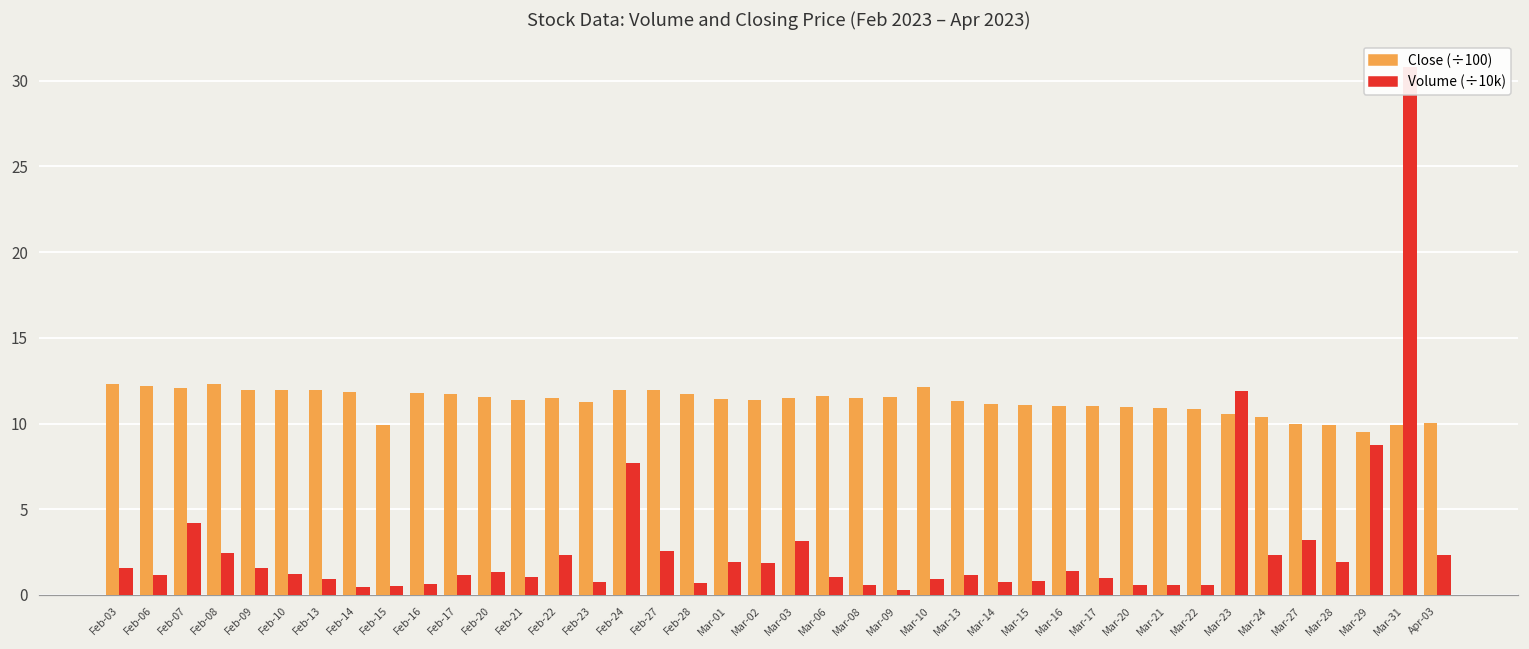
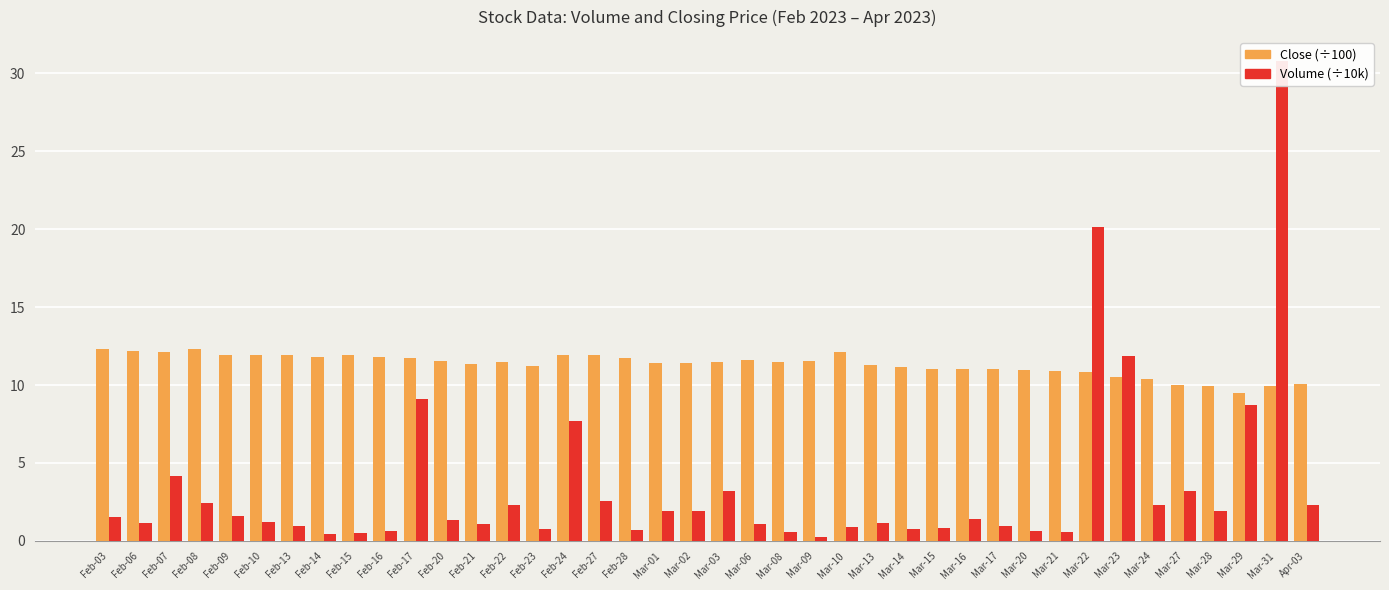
  {
    "Close (÷100)": {
      "Feb-03": 12.3,
      "Feb-06": 12.2,
      "Feb-07": 12.1,
      "Feb-08": 12.3,
      "Feb-09": 11.9,
      "Feb-10": 12.0,
      "Feb-13": 11.9,
      "Feb-14": 11.8,
-     "Feb-15": 9.9,
+     "Feb-15": 11.9,
      "Feb-16": 11.8,
      "Feb-17": 11.7,
      "Feb-20": 11.6,
      "Feb-21": 11.3,
      "Feb-22": 11.5,
      "Feb-23": 11.2,
      "Feb-24": 11.9,
      "Feb-27": 11.9,
      "Feb-28": 11.7,
      "Mar-01": 11.4,
      "Mar-02": 11.4,
      "Mar-03": 11.5,
      "Mar-06": 11.6,
      "Mar-08": 11.5,
      "Mar-09": 11.5,
      "Mar-10": 12.1,
      "Mar-13": 11.3,
      "Mar-14": 11.2,
      "Mar-15": 11.1,
      "Mar-16": 11.0,
      "Mar-17": 11.0,
      "Mar-20": 11.0,
      "Mar-21": 10.9,
      "Mar-22": 10.8,
      "Mar-23": 10.5,
      "Mar-24": 10.4,
      "Mar-27": 10.0,
      "Mar-28": 9.9,
      "Mar-29": 9.5,
      "Mar-31": 9.9,
      "Apr-03": 10.1
    },
    "Volume (÷10k)": {
      "Feb-03": 1.5,
      "Feb-06": 1.2,
      "Feb-07": 4.2,
      "Feb-08": 2.4,
      "Feb-09": 1.6,
      "Feb-10": 1.2,
      "Feb-13": 1.0,
      "Feb-14": 0.5,
      "Feb-15": 0.5,
      "Feb-16": 0.6,
-     "Feb-17": 1.2,
+     "Feb-17": 9.1,
      "Feb-20": 1.3,
      "Feb-21": 1.1,
      "Feb-22": 2.3,
      "Feb-23": 0.7,
      "Feb-24": 7.7,
      "Feb-27": 2.6,
      "Feb-28": 0.7,
      "Mar-01": 1.9,
      "Mar-02": 1.9,
      "Mar-03": 3.2,
      "Mar-06": 1.1,
      "Mar-08": 0.6,
      "Mar-09": 0.3,
      "Mar-10": 0.9,
      "Mar-13": 1.1,
      "Mar-14": 0.7,
      "Mar-15": 0.8,
      "Mar-16": 1.4,
      "Mar-17": 1.0,
      "Mar-20": 0.6,
      "Mar-21": 0.6,
-     "Mar-22": 0.6,
+     "Mar-22": 20.1,
      "Mar-23": 11.9,
      "Mar-24": 2.3,
      "Mar-27": 3.2,
      "Mar-28": 1.9,
      "Mar-29": 8.7,
      "Apr-03": 2.3
    }
  }
